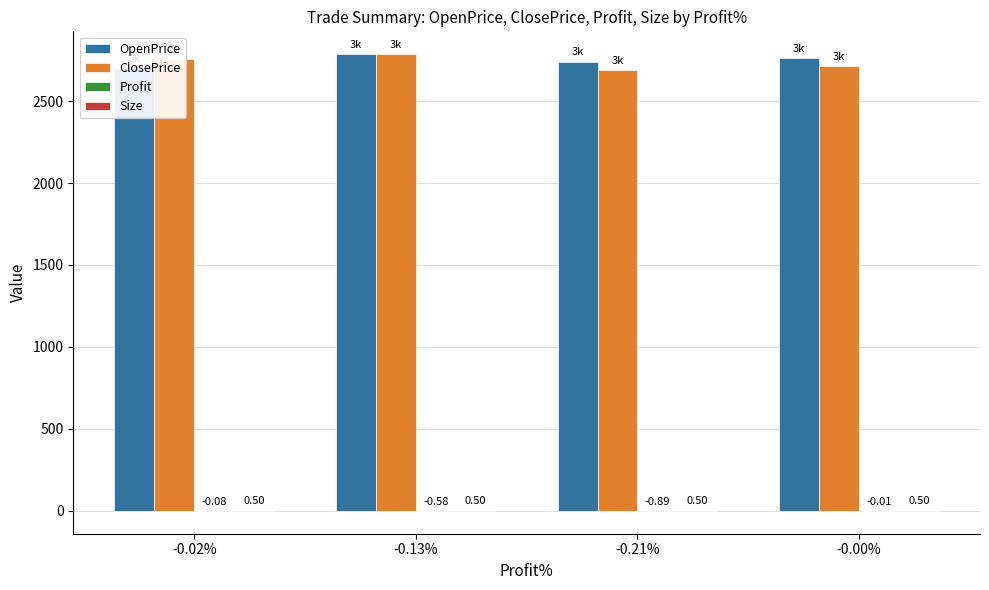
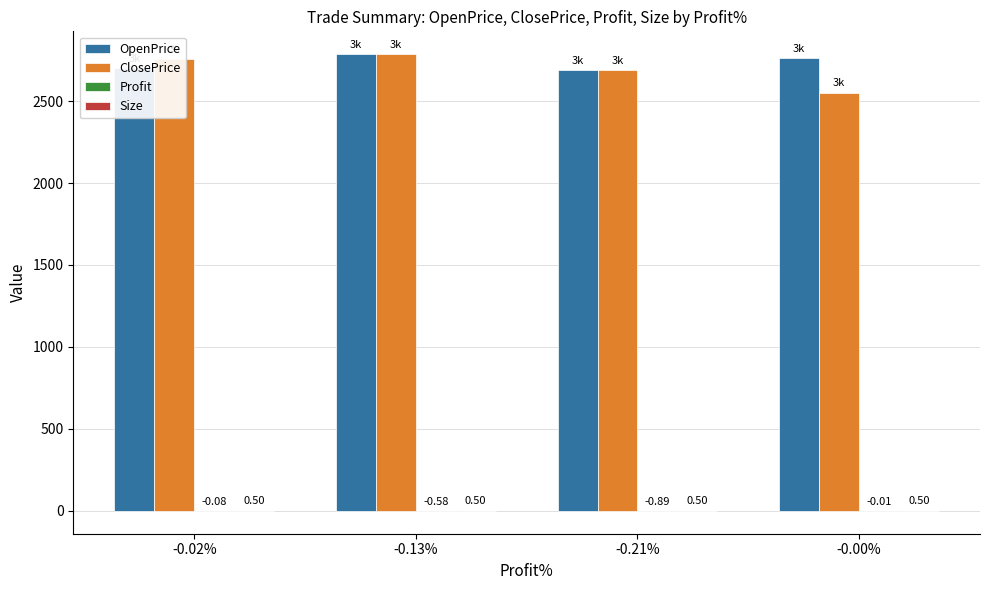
  {
    "OpenPrice": {
-     "-0.21%": 2740
+     "-0.21%": 2690
    },
    "ClosePrice": {
-     "-0.00%": 2710
+     "-0.00%": 2550
    },
    "Profit": {
      "-0.02%": -0.08,
      "-0.13%": -0.58,
      "-0.21%": -0.89,
      "-0.00%": -0.01
    },
    "Size": {
      "-0.02%": 0.50,
      "-0.13%": 0.50,
      "-0.21%": 0.50,
      "-0.00%": 0.50
    }
  }
